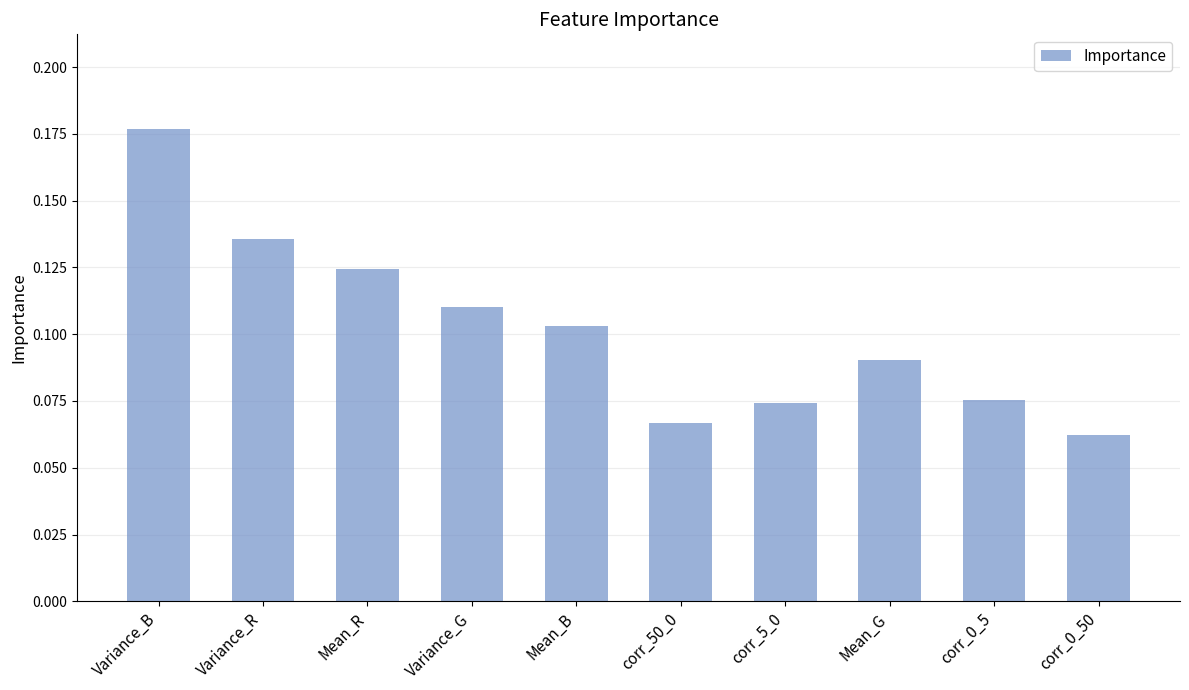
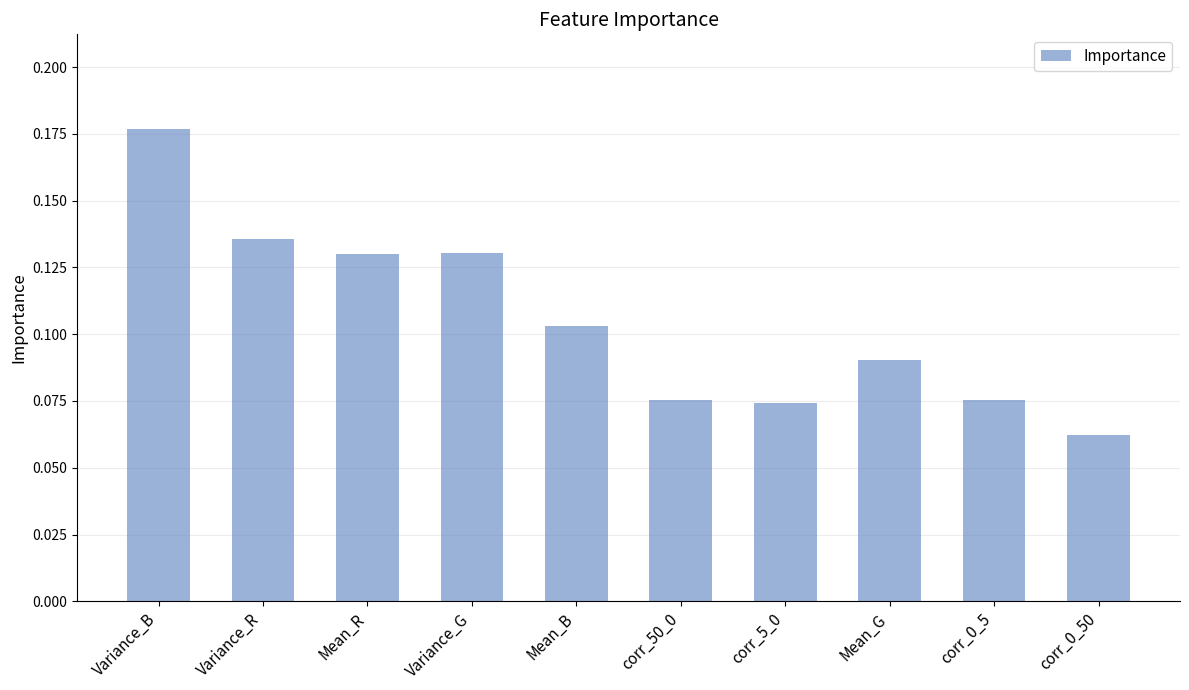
  {
    "Variance_B": 0.177,
    "Variance_R": 0.136,
-   "Mean_R": 0.124,
-   "Variance_G": 0.110,
+   "Mean_R": 0.130,
+   "Variance_G": 0.131,
    "Mean_B": 0.103,
-   "corr_50_0": 0.067,
+   "corr_50_0": 0.075,
    "corr_5_0": 0.074,
    "Mean_G": 0.091,
    "corr_0_5": 0.075,
    "corr_0_50": 0.062
  }
